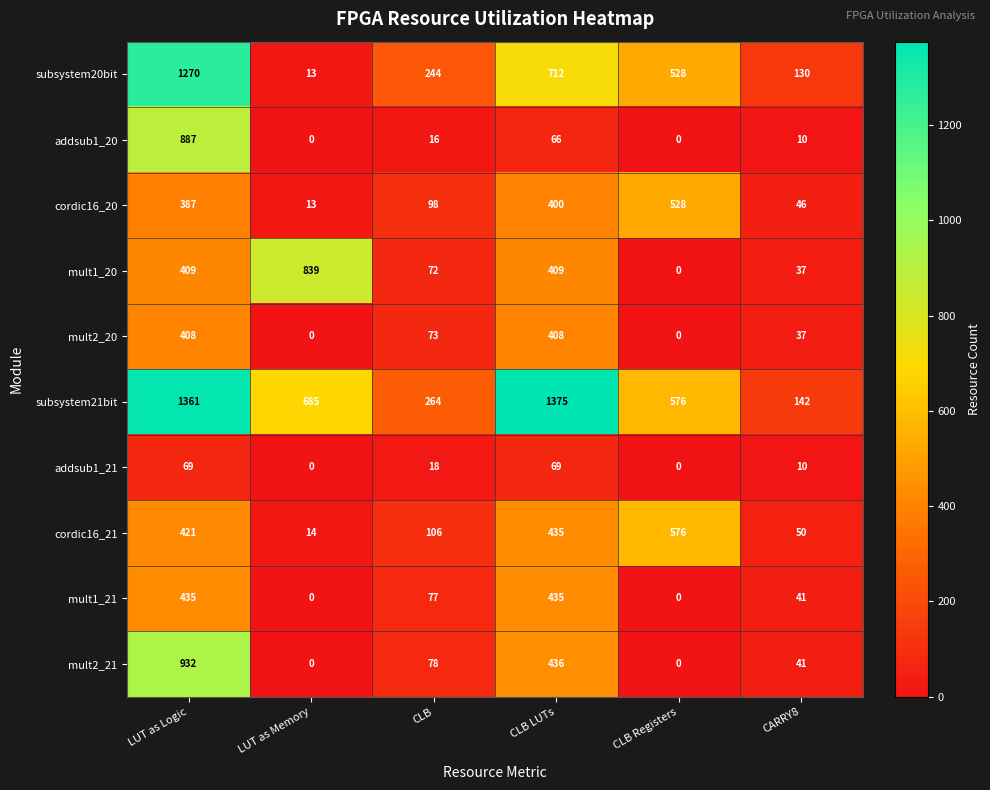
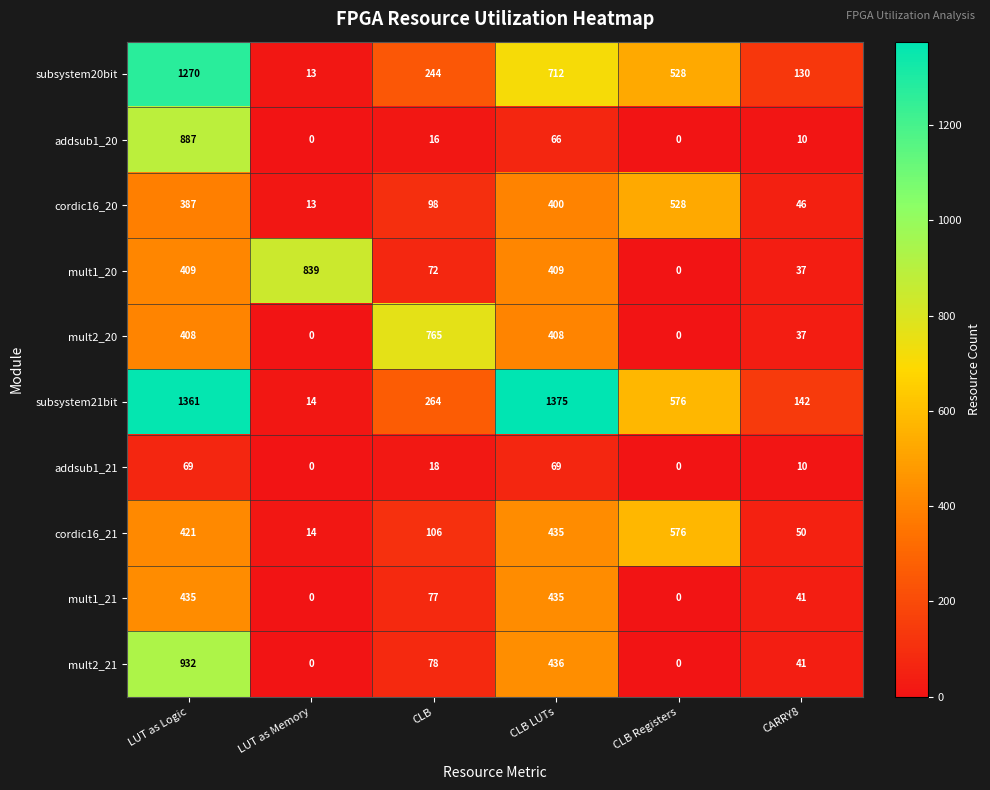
  {
    "subsystem20bit": {
      "LUT as Logic": 1270,
      "LUT as Memory": 13,
      "CLB": 244,
      "CLB LUTs": 712,
      "CLB Registers": 528,
      "CARRY8": 130
    },
    "addsub1_20": {
      "LUT as Logic": 887,
      "LUT as Memory": 0,
      "CLB": 16,
      "CLB LUTs": 66,
      "CLB Registers": 0,
      "CARRY8": 10
    },
    "cordic16_20": {
      "LUT as Logic": 387,
      "LUT as Memory": 13,
      "CLB": 98,
      "CLB LUTs": 400,
      "CLB Registers": 528,
      "CARRY8": 46
    },
    "mult1_20": {
      "LUT as Logic": 409,
      "LUT as Memory": 839,
      "CLB": 72,
      "CLB LUTs": 409,
      "CLB Registers": 0,
      "CARRY8": 37
    },
    "mult2_20": {
      "LUT as Logic": 408,
      "LUT as Memory": 0,
-     "CLB": 73,
+     "CLB": 765,
      "CLB LUTs": 408,
      "CLB Registers": 0,
      "CARRY8": 37
    },
    "subsystem21bit": {
      "LUT as Logic": 1361,
-     "LUT as Memory": 685,
+     "LUT as Memory": 14,
      "CLB": 264,
      "CLB LUTs": 1375,
      "CLB Registers": 576,
      "CARRY8": 142
    },
    "addsub1_21": {
      "LUT as Logic": 69,
      "LUT as Memory": 0,
      "CLB": 18,
      "CLB LUTs": 69,
      "CLB Registers": 0,
      "CARRY8": 10
    },
    "cordic16_21": {
      "LUT as Logic": 421,
      "LUT as Memory": 14,
      "CLB": 106,
      "CLB LUTs": 435,
      "CLB Registers": 576,
      "CARRY8": 50
    },
    "mult1_21": {
      "LUT as Logic": 435,
      "LUT as Memory": 0,
      "CLB": 77,
      "CLB LUTs": 435,
      "CLB Registers": 0,
      "CARRY8": 41
    },
    "mult2_21": {
      "LUT as Logic": 932,
      "LUT as Memory": 0,
      "CLB": 78,
      "CLB LUTs": 436,
      "CLB Registers": 0,
      "CARRY8": 41
    }
  }
